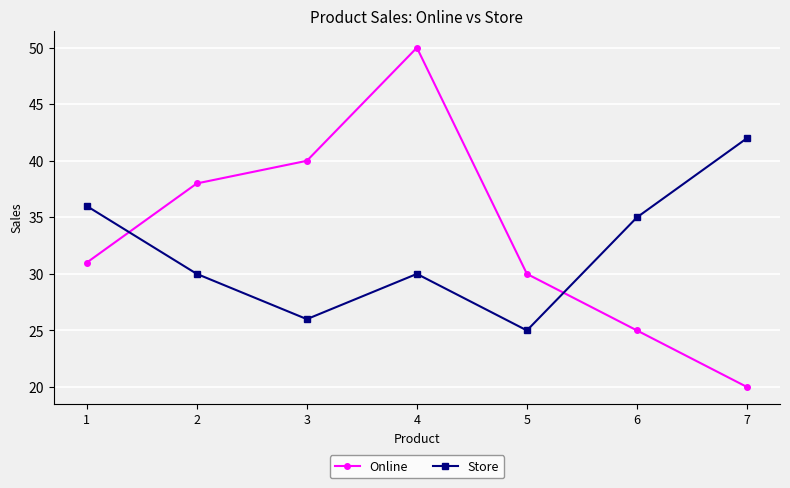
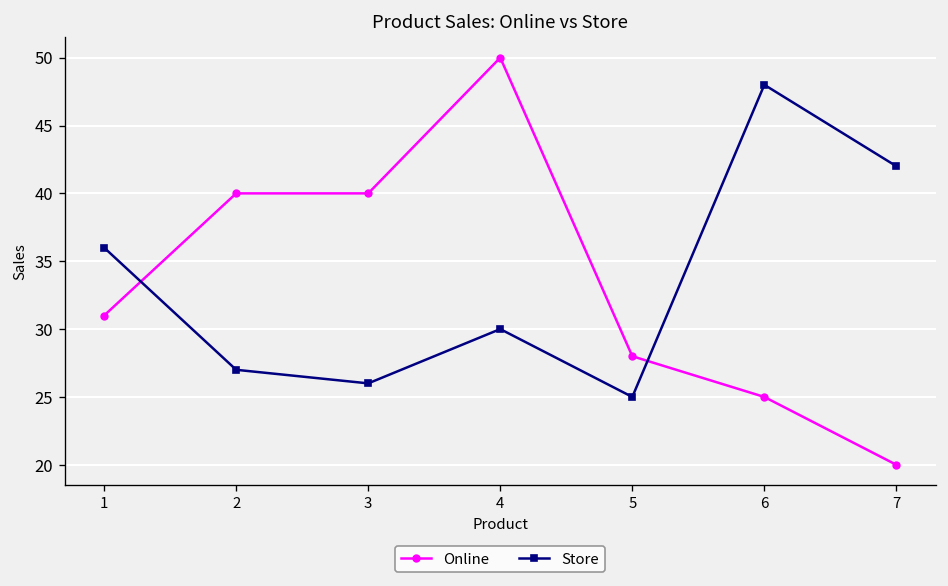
  {
    "Online": {
      "1": 31,
-     "2": 38,
+     "2": 40,
      "3": 40,
      "4": 50,
-     "5": 30,
+     "5": 28,
      "6": 25,
      "7": 20
    },
    "Store": {
      "1": 36,
-     "2": 30,
+     "2": 27,
      "3": 26,
      "4": 30,
      "5": 25,
-     "6": 35,
+     "6": 48,
      "7": 42
    }
  }
